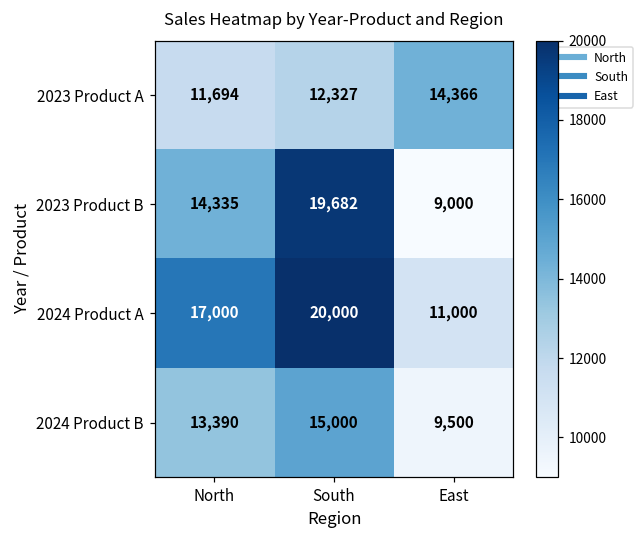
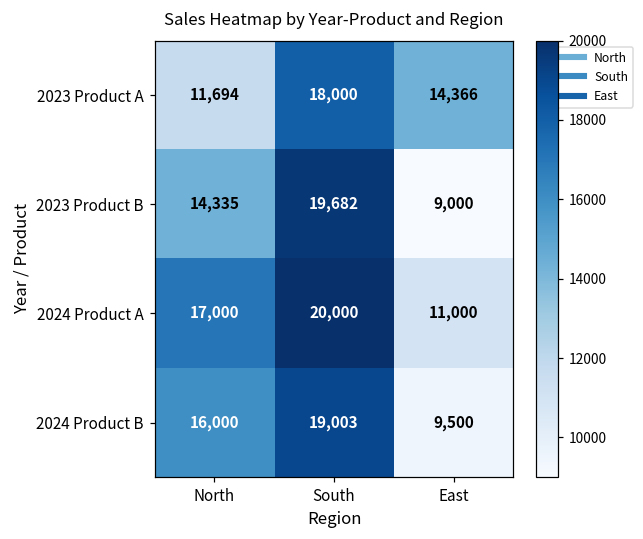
  {
    "2023 Product A": {
      "North": "11,694",
-     "South": "12,327",
+     "South": "18,000",
      "East": "14,366"
    },
    "2023 Product B": {
      "North": "14,335",
      "South": "19,682",
      "East": "9,000"
    },
    "2024 Product A": {
      "North": "17,000",
      "South": "20,000",
      "East": "11,000"
    },
    "2024 Product B": {
-     "North": "13,390",
-     "South": "15,000",
+     "North": "16,000",
+     "South": "19,003",
      "East": "9,500"
    }
  }
